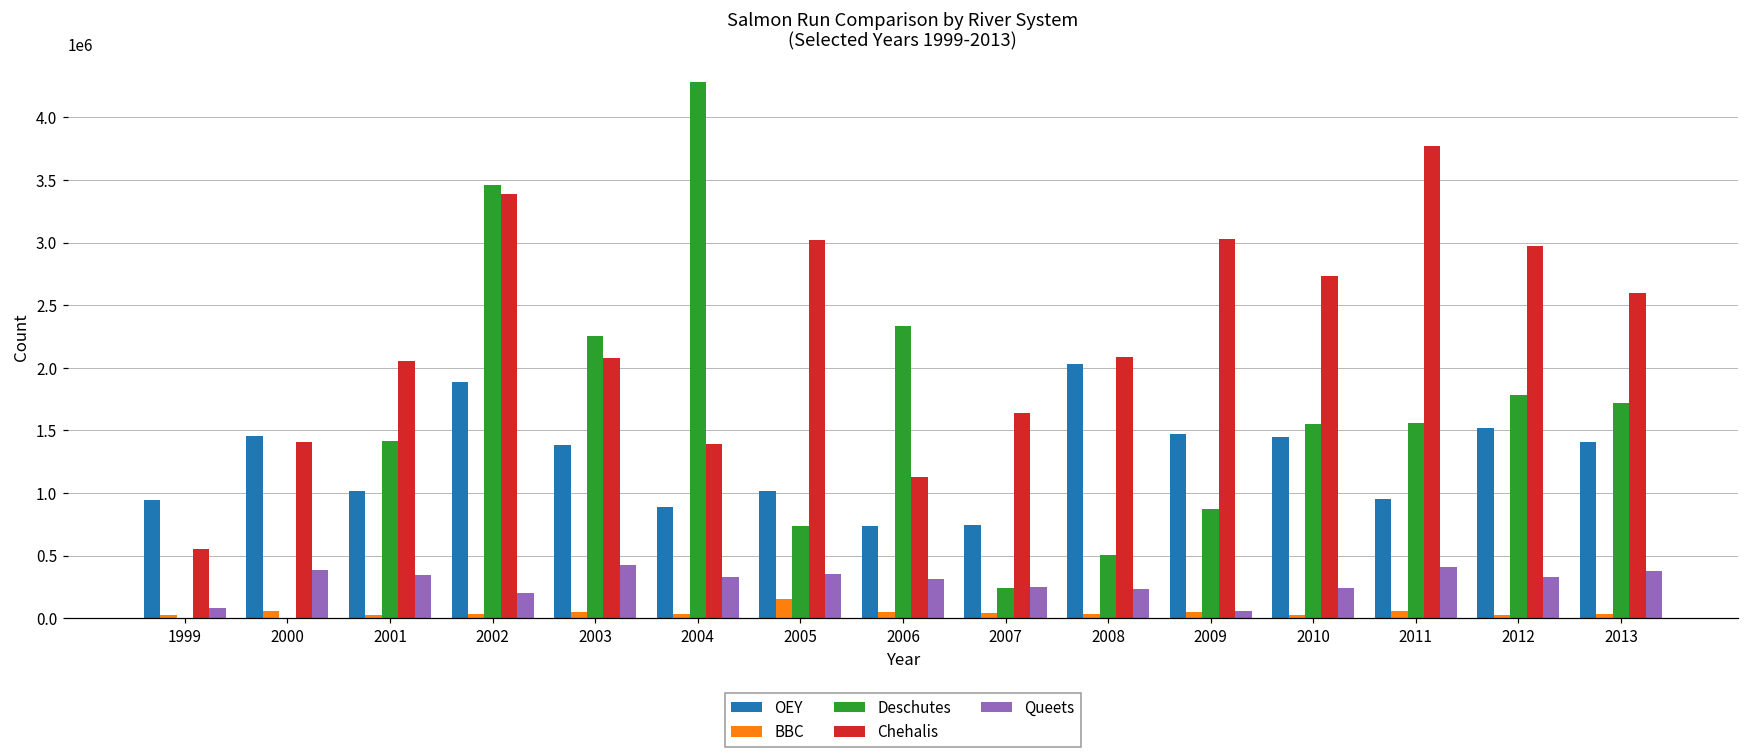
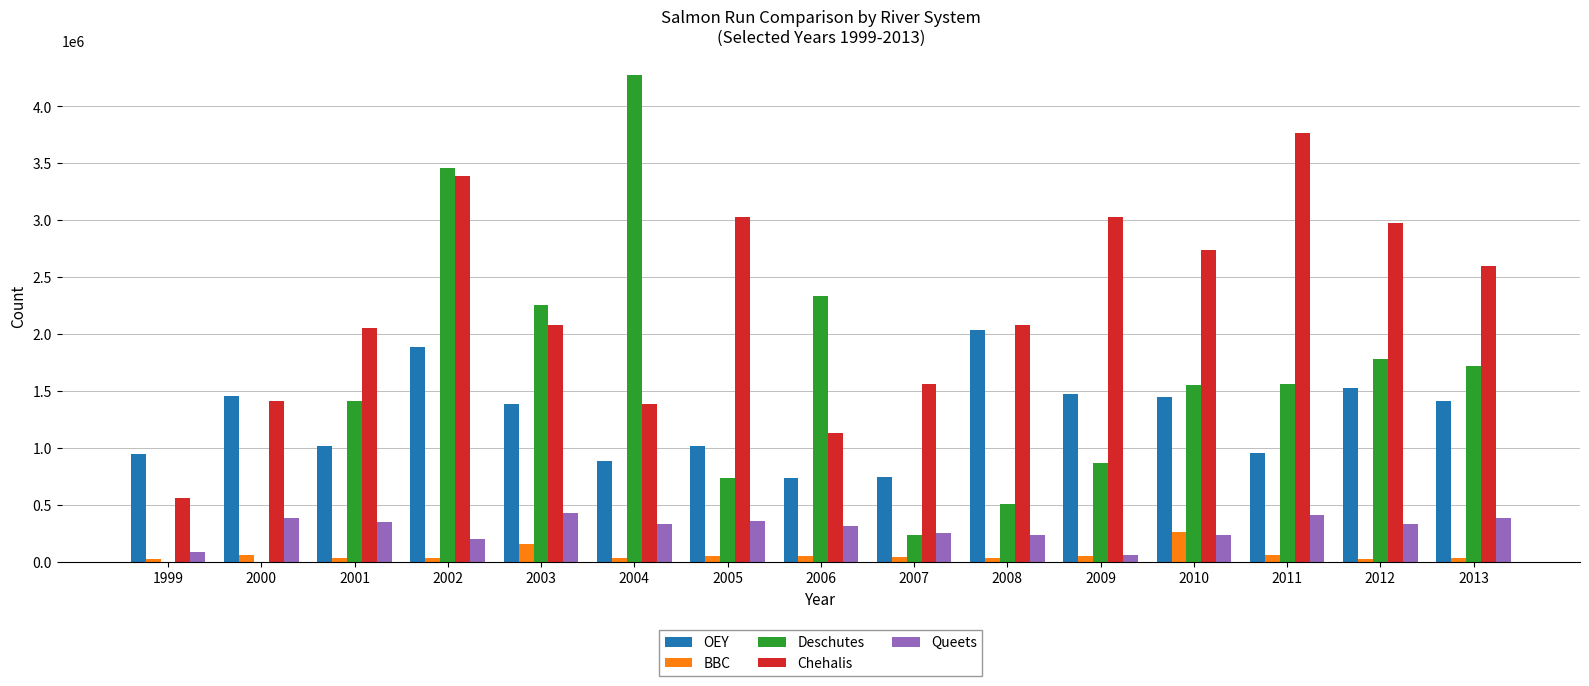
  {
    "OEY": {
      "1999": 950000,
      "2000": 1450000,
      "2001": 1010000,
      "2002": 1880000,
      "2003": 1380000,
      "2004": 890000,
      "2005": 1020000,
      "2006": 740000,
      "2007": 750000,
      "2008": 2030000,
      "2009": 1480000,
      "2010": 1450000,
      "2011": 950000,
      "2012": 1520000,
      "2013": 1410000
    },
    "BBC": {
      "1999": 30000,
      "2000": 50000,
      "2001": 30000,
      "2002": 30000,
-     "2003": 50000,
+     "2003": 160000,
      "2004": 40000,
-     "2005": 160000,
+     "2005": 50000,
      "2006": 50000,
      "2007": 40000,
      "2008": 30000,
      "2009": 50000,
-     "2010": 30000,
+     "2010": 260000,
      "2011": 60000,
      "2012": 30000,
      "2013": 30000
    },
    "Deschutes": {
      "1999": 0,
      "2000": 0,
      "2001": 1420000,
      "2002": 3460000,
      "2003": 2250000,
      "2004": 4280000,
      "2005": 740000,
      "2006": 2330000,
      "2007": 240000,
      "2008": 500000,
      "2009": 870000,
      "2010": 1550000,
      "2011": 1560000,
      "2012": 1780000,
      "2013": 1720000
    },
    "Chehalis": {
      "1999": 560000,
      "2000": 1410000,
      "2001": 2060000,
      "2002": 3390000,
      "2003": 2080000,
      "2004": 1390000,
      "2005": 3020000,
      "2006": 1130000,
-     "2007": 1640000,
+     "2007": 1560000,
      "2008": 2080000,
      "2009": 3030000,
      "2010": 2730000,
      "2011": 3770000,
      "2012": 2970000,
      "2013": 2600000
    },
    "Queets": {
      "1999": 80000,
      "2000": 390000,
      "2001": 350000,
      "2002": 200000,
      "2003": 430000,
      "2004": 330000,
      "2005": 350000,
      "2006": 310000,
      "2007": 250000,
      "2008": 230000,
      "2009": 60000,
      "2010": 240000,
      "2011": 410000,
      "2012": 330000,
      "2013": 380000
    }
  }
